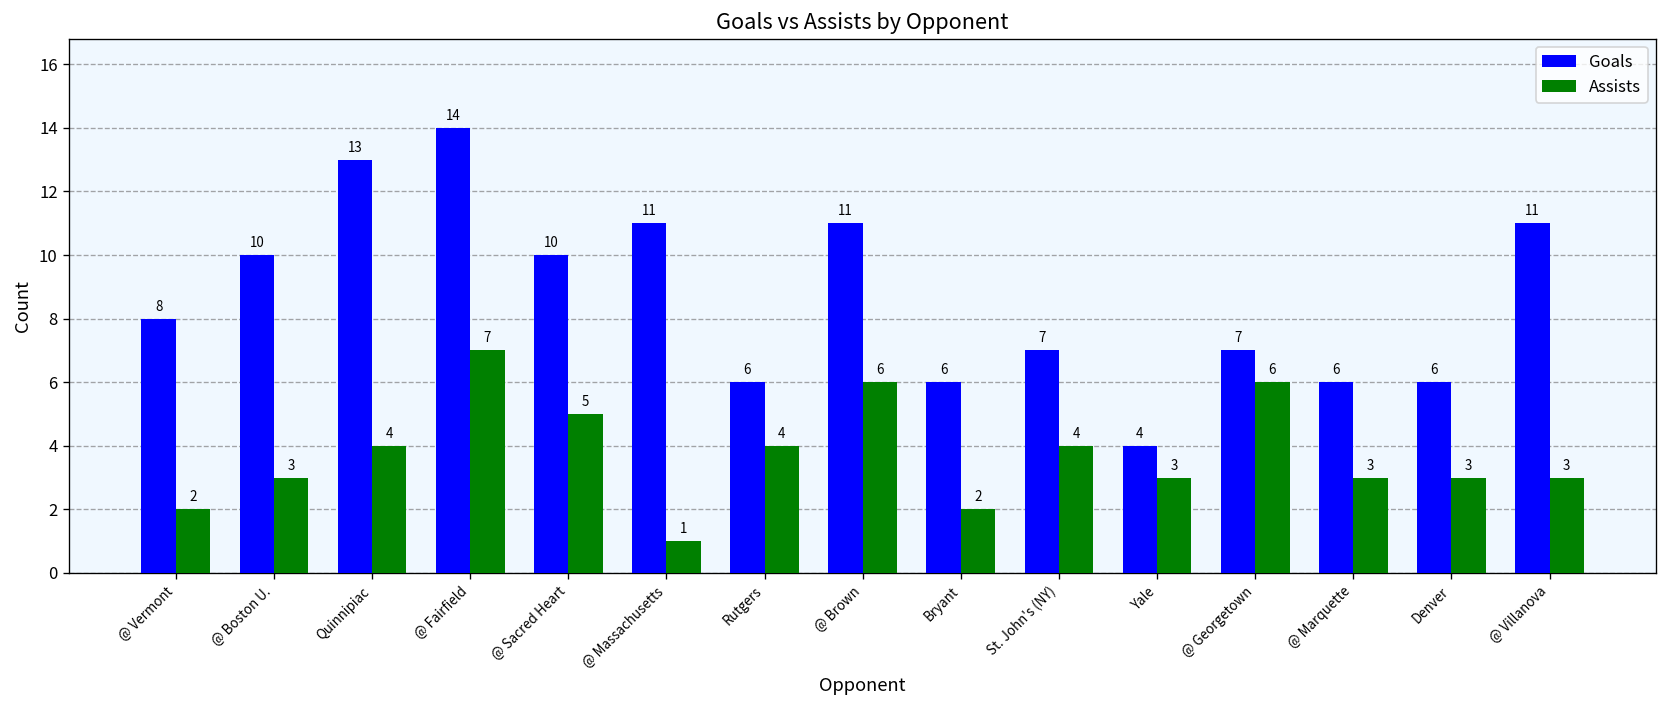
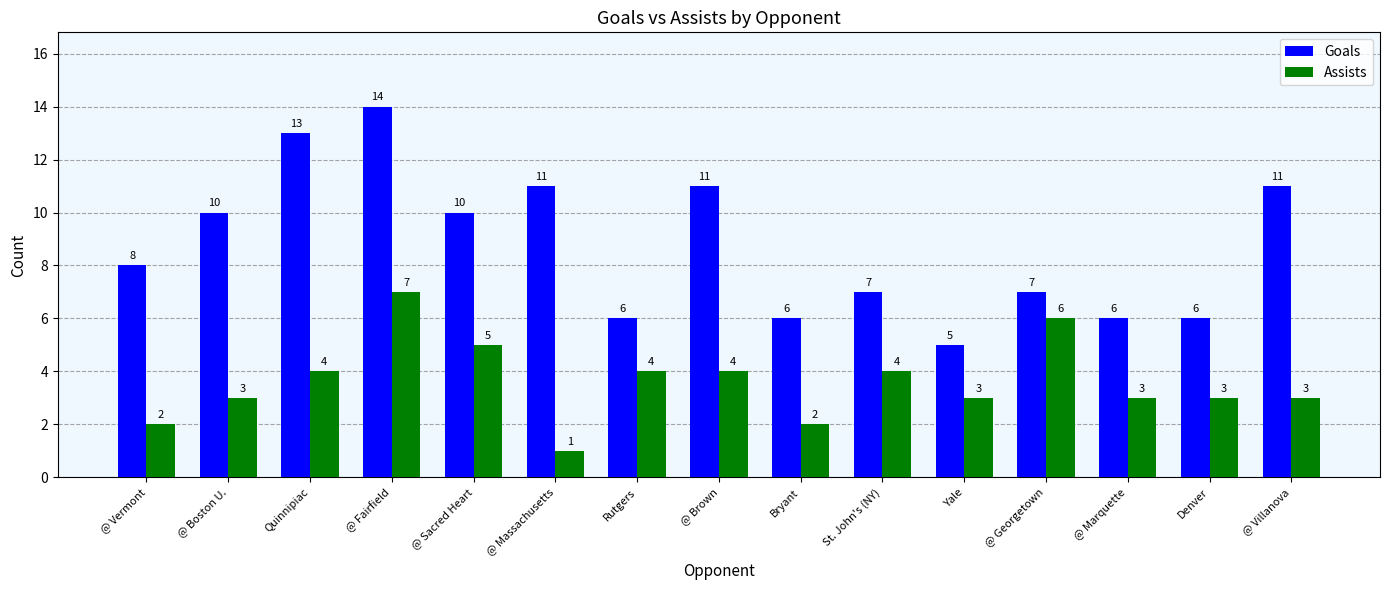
  {
    "Goals": {
      "@ Vermont": 8,
      "@ Boston U.": 10,
      "Quinnipiac": 13,
      "@ Fairfield": 14,
      "@ Sacred Heart": 10,
      "@ Massachusetts": 11,
      "Rutgers": 6,
      "@ Brown": 11,
      "Bryant": 6,
      "St. John's (NY)": 7,
-     "Yale": 4,
+     "Yale": 5,
      "@ Georgetown": 7,
      "@ Marquette": 6,
      "Denver": 6,
      "@ Villanova": 11
    },
    "Assists": {
      "@ Vermont": 2,
      "@ Boston U.": 3,
      "Quinnipiac": 4,
      "@ Fairfield": 7,
      "@ Sacred Heart": 5,
      "@ Massachusetts": 1,
      "Rutgers": 4,
-     "@ Brown": 6,
+     "@ Brown": 4,
      "Bryant": 2,
      "St. John's (NY)": 4,
      "Yale": 3,
      "@ Georgetown": 6,
      "@ Marquette": 3,
      "Denver": 3,
      "@ Villanova": 3
    }
  }
